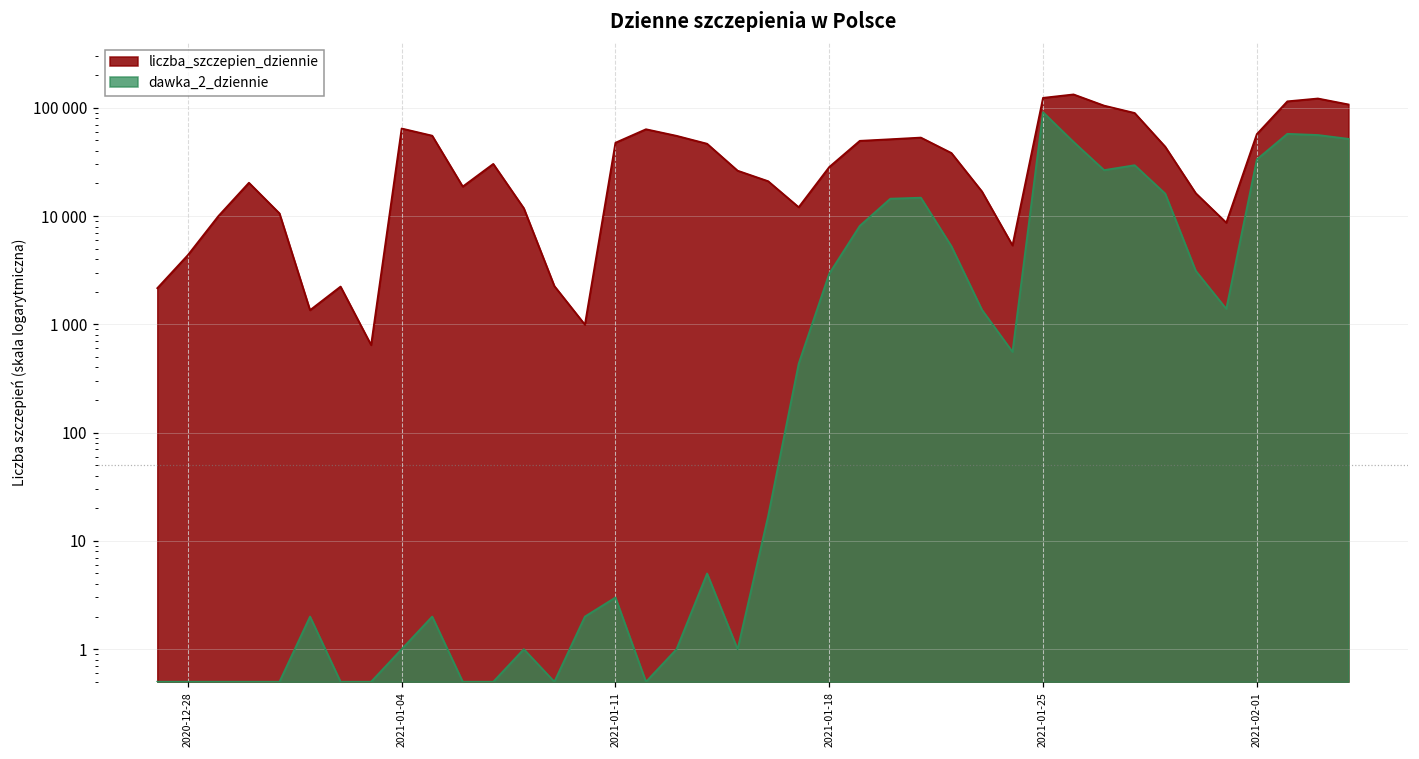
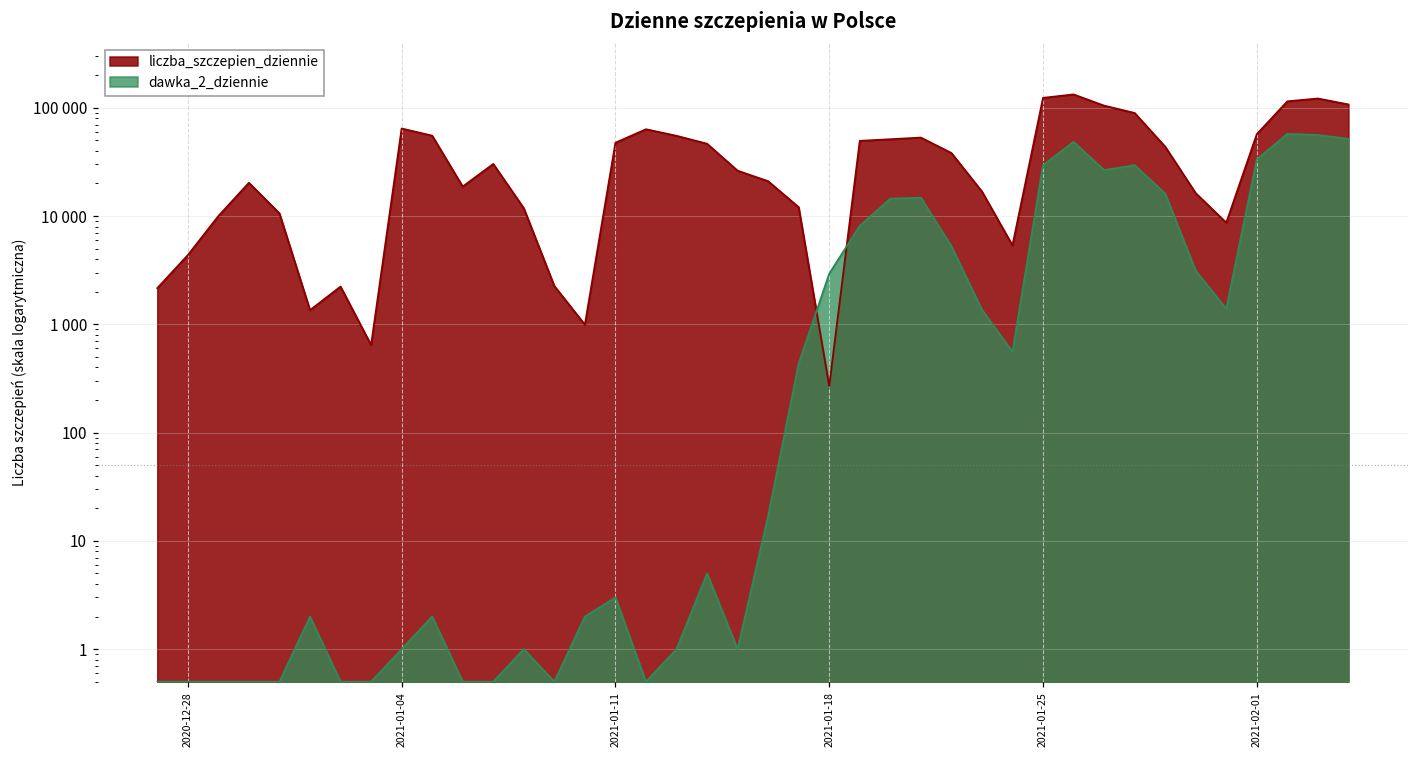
  {
    "liczba_szczepien_dziennie": {
      "2020-12-28": 4000,
      "2021-01-04": 60000,
      "2021-01-11": 50000,
-     "2021-01-18": 28000,
+     "2021-01-18": 270,
      "2021-01-25": 120000,
      "2021-02-01": 60000
    },
    "dawka_2_dziennie": {
      "2020-12-28": 0.5,
      "2021-01-04": 1,
      "2021-01-11": 3,
      "2021-01-18": 2900,
-     "2021-01-25": 90000,
+     "2021-01-25": 30000,
      "2021-02-01": 33000
    }
  }
